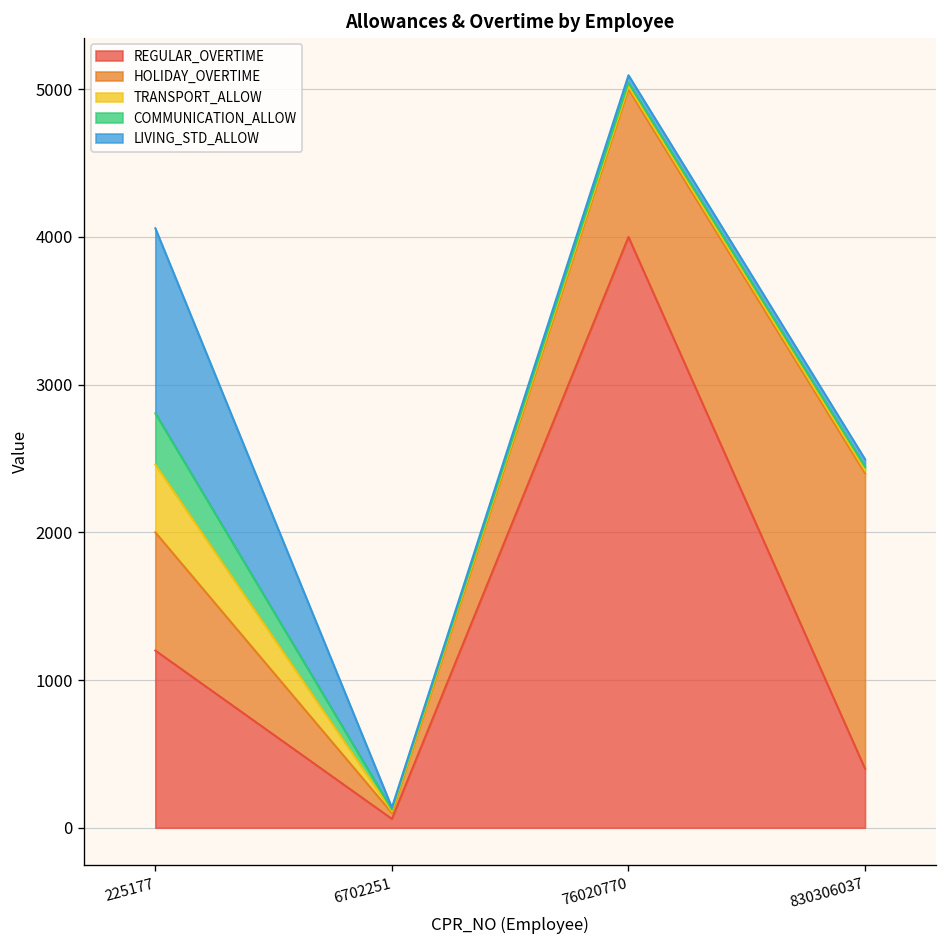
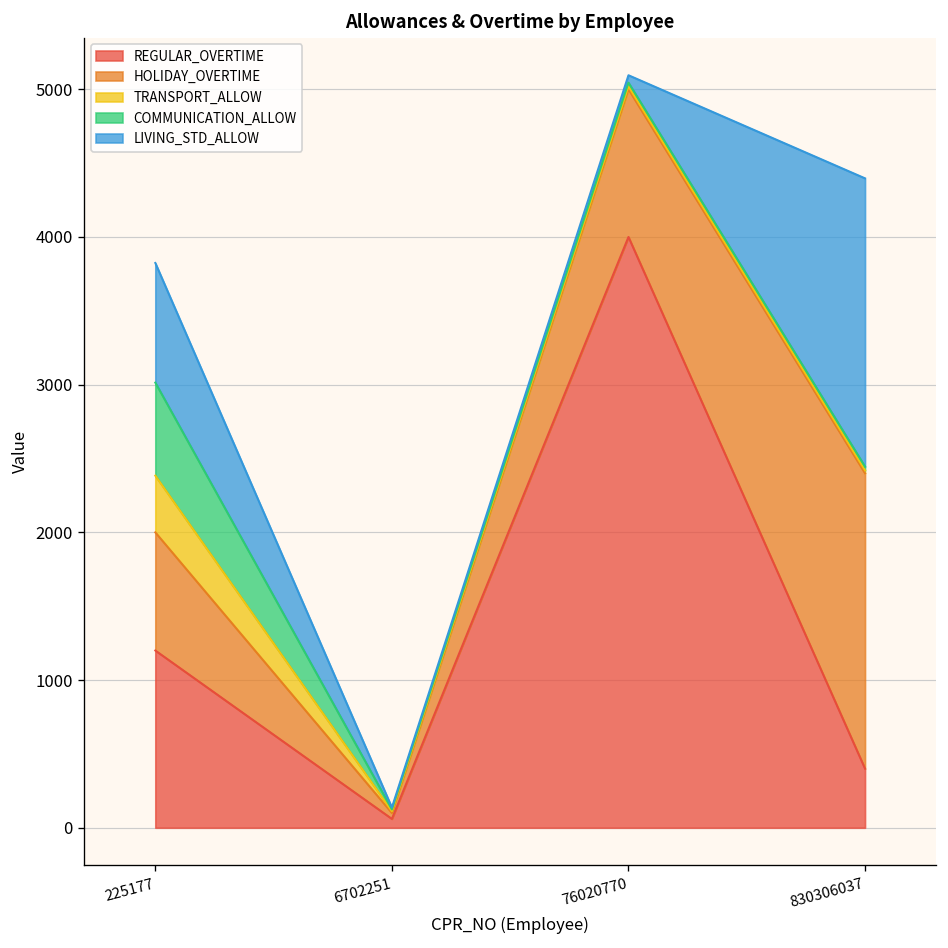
  {
    "TRANSPORT_ALLOW": {
-     "225177": 460
+     "225177": 380
    },
    "COMMUNICATION_ALLOW": {
-     "225177": 350,
+     "225177": 630,
      "76020770": 30,
      "830306037": 30
    },
    "LIVING_STD_ALLOW": {
-     "225177": 1250,
+     "225177": 810,
      "76020770": 50,
-     "830306037": 50
+     "830306037": 1950
    }
  }
